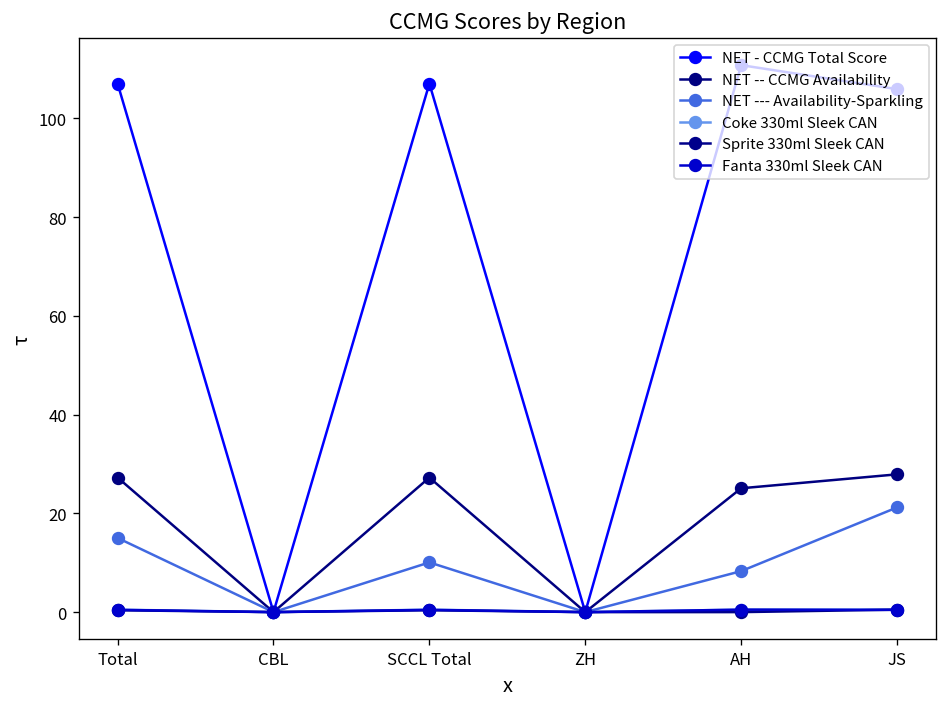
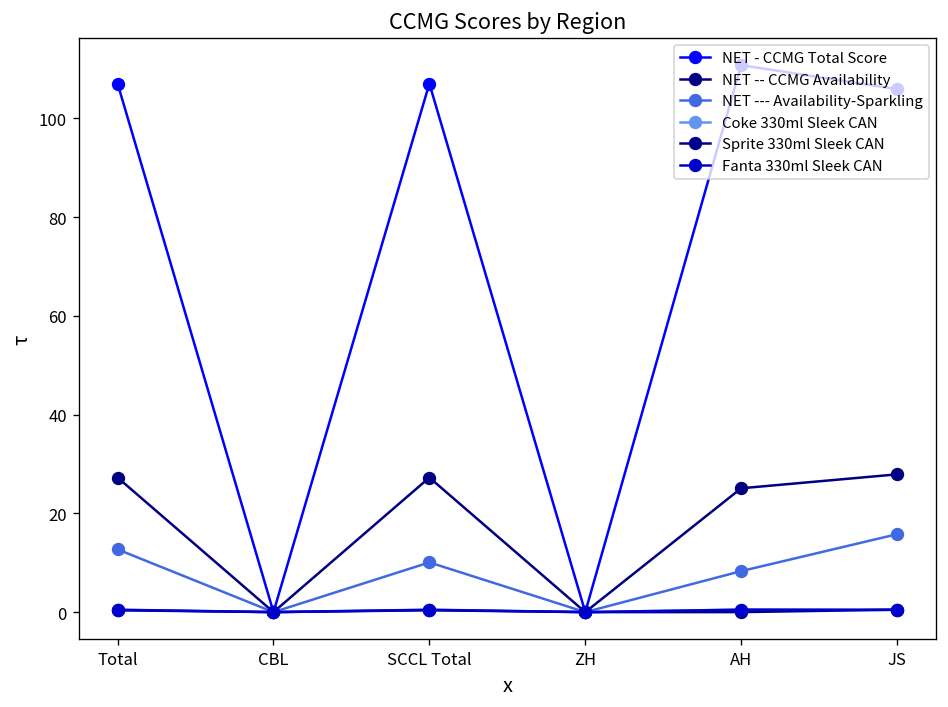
  {
    "NET --- Availability-Sparkling": {
-     "Total": 15,
+     "Total": 13,
      "SCCL Total": 10,
      "AH": 8,
-     "JS": 21
+     "JS": 16
    }
  }
